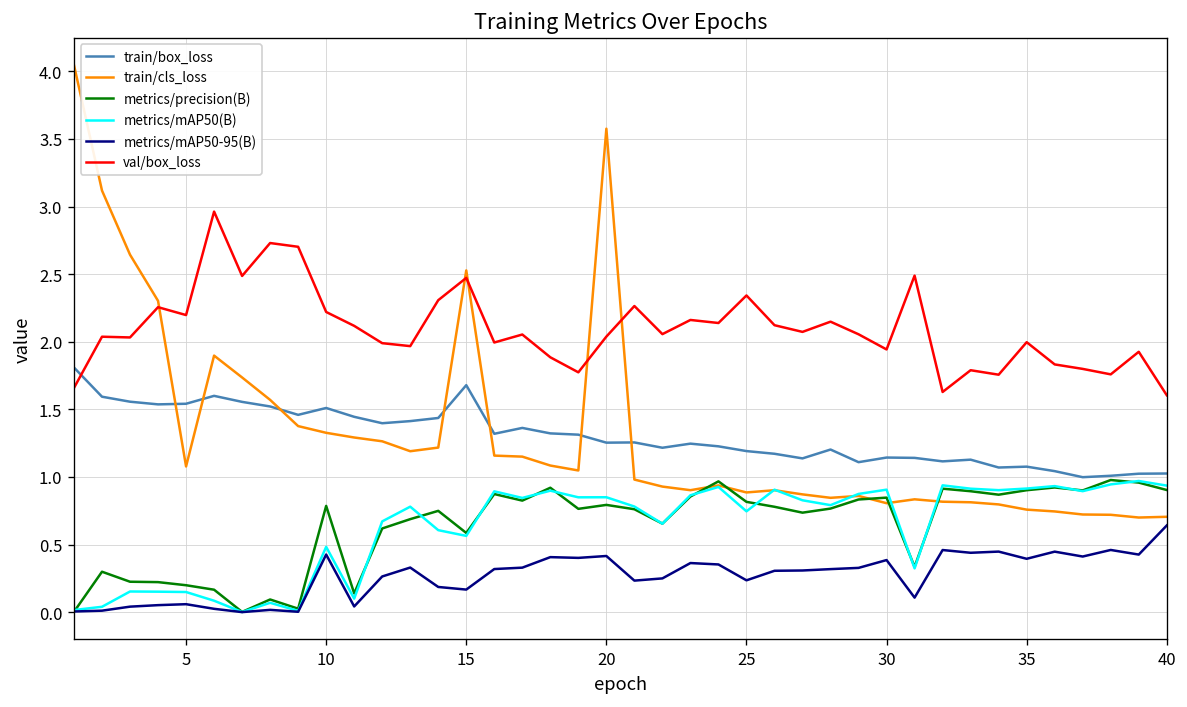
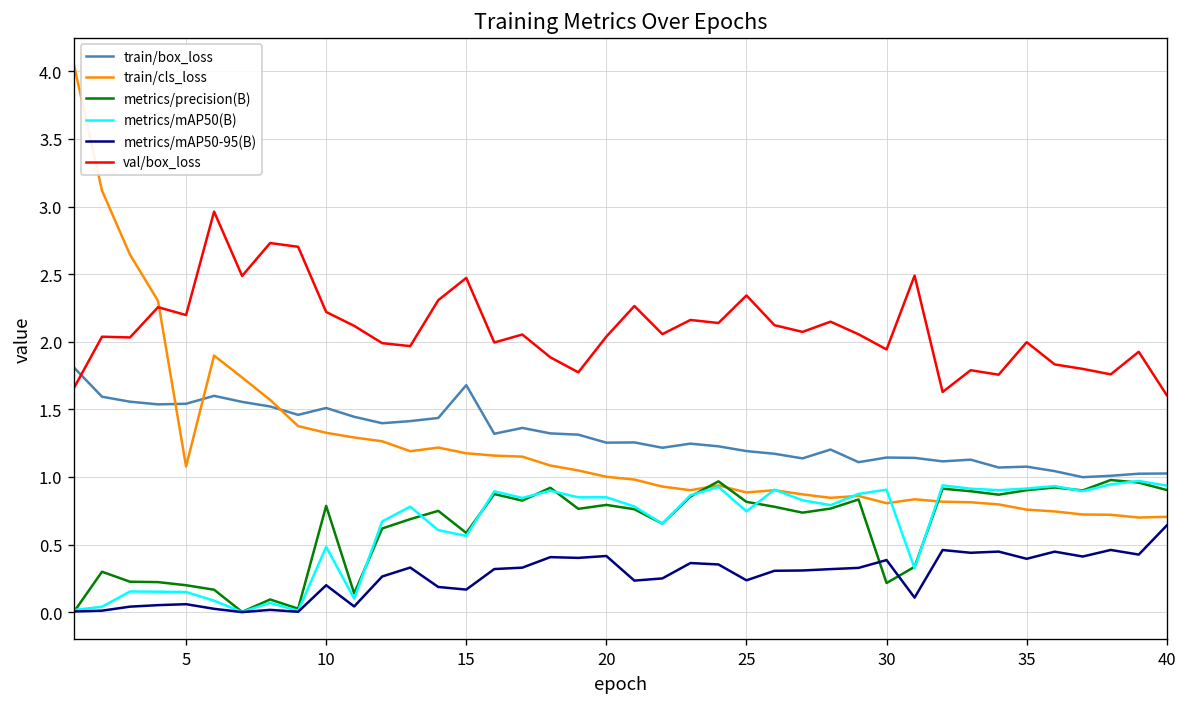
  {
    "train/box_loss": {
      "5": 1.54,
      "10": 1.51,
      "15": 1.68,
      "20": 1.25,
      "25": 1.19,
      "30": 1.14,
      "35": 1.08,
      "40": 1.03
    },
    "train/cls_loss": {
      "5": 1.08,
      "10": 1.33,
-     "15": 2.53,
-     "20": 3.58,
+     "15": 1.18,
+     "20": 1.00,
      "25": 0.89,
      "30": 0.81,
      "35": 0.76,
      "40": 0.71
    },
    "metrics/precision(B)": {
      "5": 0.20,
      "10": 0.79,
      "20": 0.79,
      "25": 0.82,
-     "30": 0.85,
+     "30": 0.22,
      "40": 0.90
    },
    "metrics/mAP50(B)": {
      "5": 0.15,
      "10": 0.48,
      "20": 0.85,
      "25": 0.75,
      "30": 0.91,
      "40": 0.94
    },
    "metrics/mAP50-95(B)": {
      "5": 0.06,
-     "10": 0.43,
+     "10": 0.20,
      "15": 0.17,
      "20": 0.42,
      "25": 0.24,
      "30": 0.39,
      "35": 0.39,
      "40": 0.64
    },
    "val/box_loss": {
      "5": 2.20,
      "10": 2.22,
      "15": 2.47,
      "20": 2.04,
      "25": 2.34,
      "30": 1.94,
      "35": 2.00,
      "40": 1.60
    }
  }
